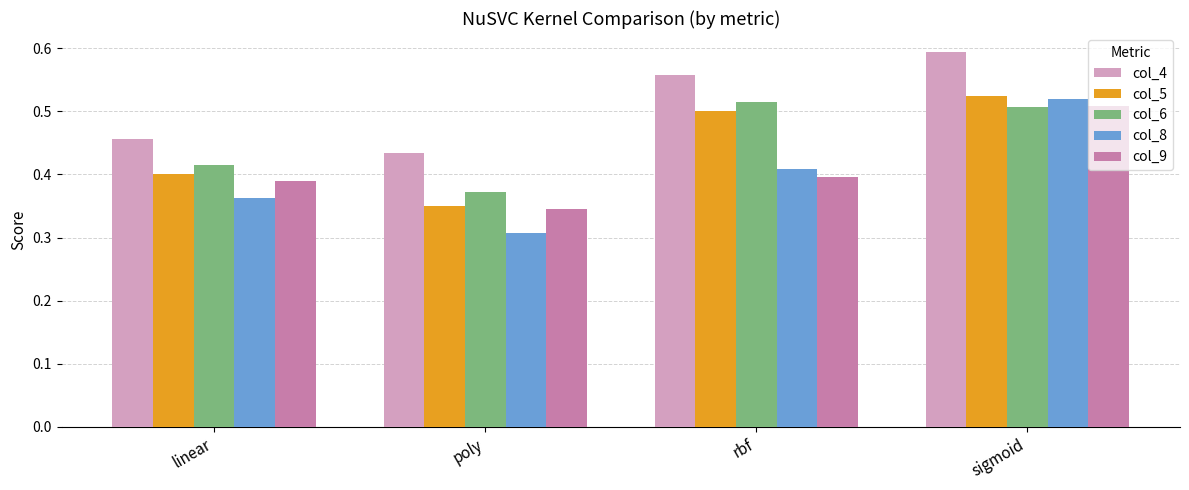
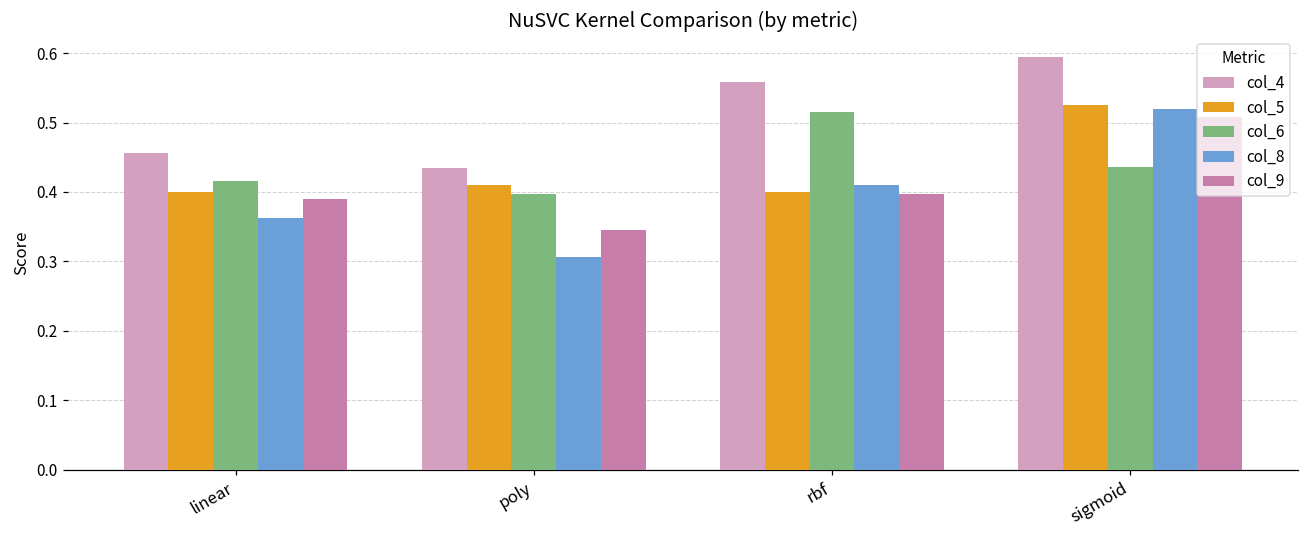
  {
    "col_5": {
      "linear": 0.40,
-     "poly": 0.35,
-     "rbf": 0.5,
+     "poly": 0.41,
+     "rbf": 0.4,
      "sigmoid": 0.53
    },
    "col_6": {
      "linear": 0.42,
-     "poly": 0.37,
+     "poly": 0.40,
      "rbf": 0.52,
-     "sigmoid": 0.51
+     "sigmoid": 0.44
    },
    "col_8": {
      "linear": 0.36,
      "poly": 0.31,
      "rbf": 0.41,
      "sigmoid": 0.52
    }
  }
